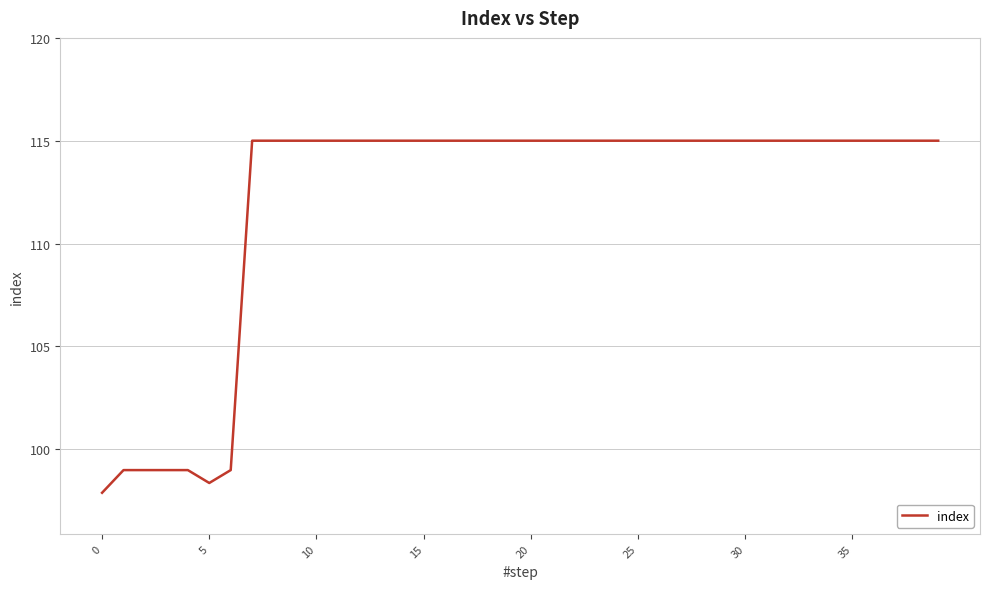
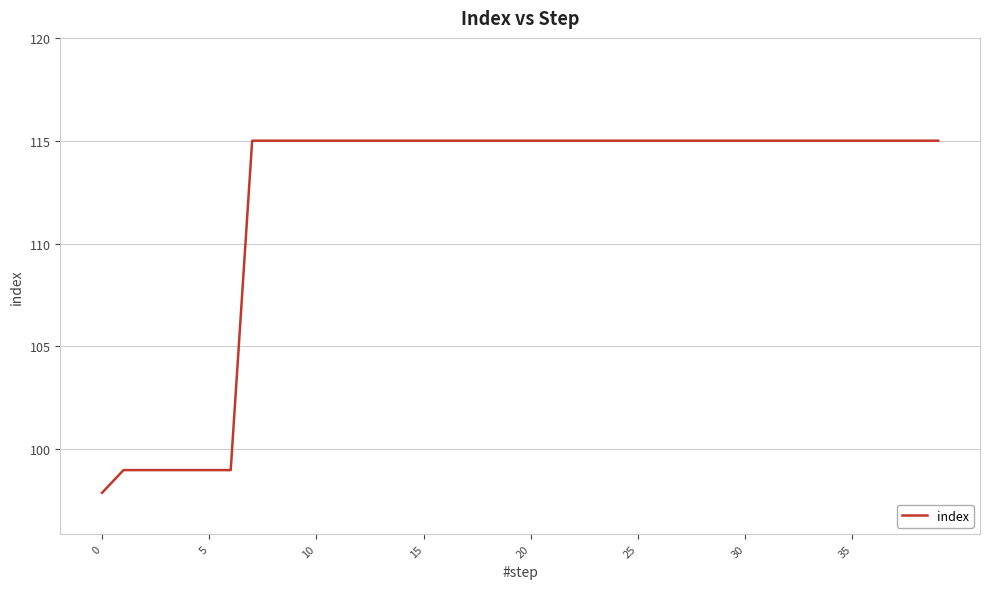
  {
    "0": 97.9,
-   "5": 98.4,
+   "5": 99.0,
    "10": 115.0,
    "15": 115.0,
    "20": 115.0,
    "25": 115.0,
    "30": 115.0,
    "35": 115.0
  }
